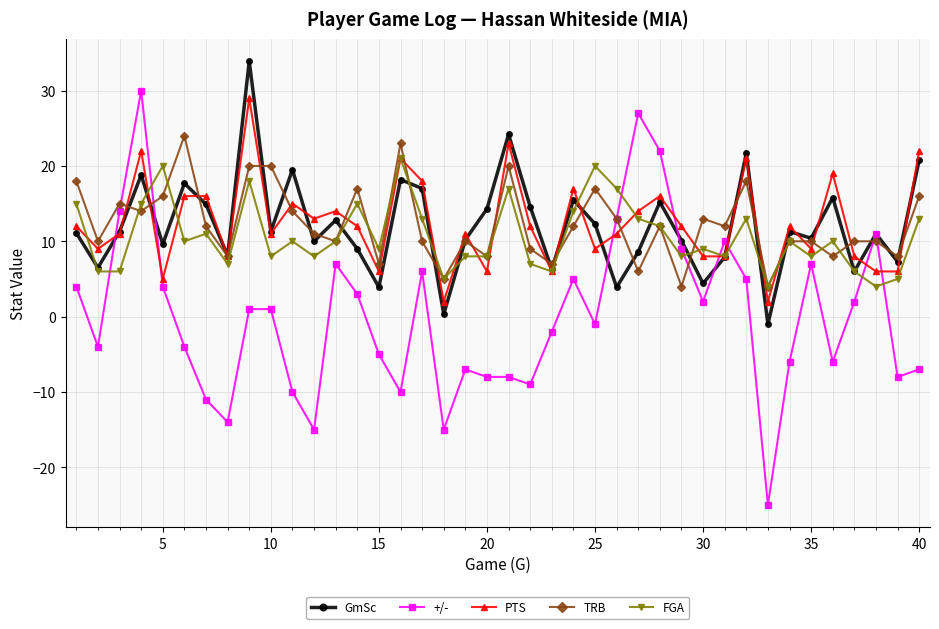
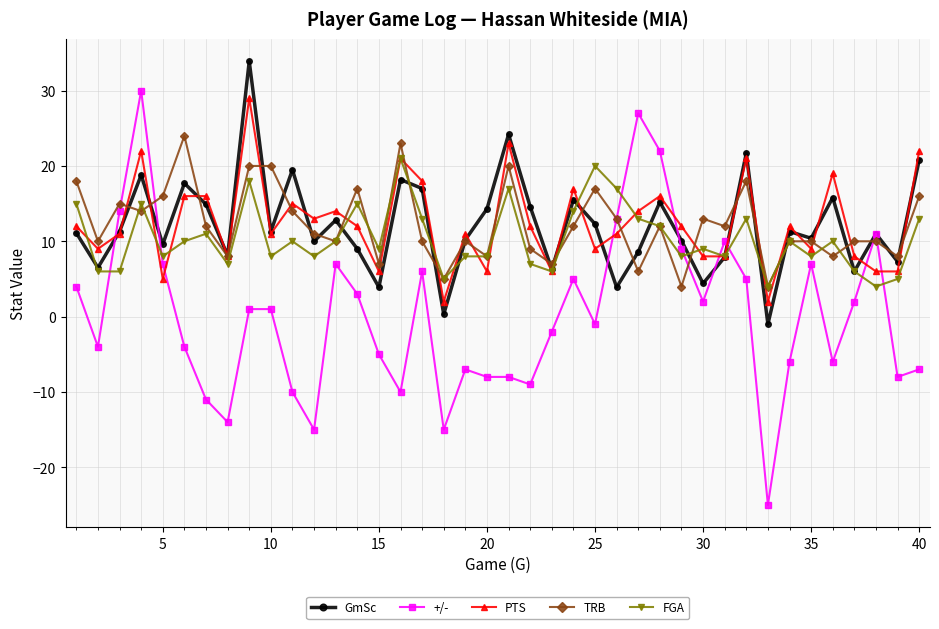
  {
    "GmSc": {
      "5": 10,
      "15": 4,
      "20": 14,
      "25": 12,
      "30": 4,
      "35": 10,
      "40": 21
    },
    "+/-": {
-     "5": 4,
+     "5": 7,
      "10": 1,
      "15": -5,
      "20": -8,
      "25": -1,
      "30": 2,
      "35": 7,
      "40": -7
    },
    "PTS": {
      "5": 5,
      "15": 6,
      "20": 6,
      "25": 9,
      "30": 8,
      "35": 9,
      "40": 22
    },
    "TRB": {
      "5": 16,
      "10": 20,
      "15": 7,
      "25": 17,
      "30": 13,
      "35": 10,
      "40": 16
    },
    "FGA": {
-     "5": 20,
+     "5": 8,
      "10": 8,
      "15": 9,
      "25": 20,
      "30": 9,
      "35": 8,
      "40": 13
    }
  }
